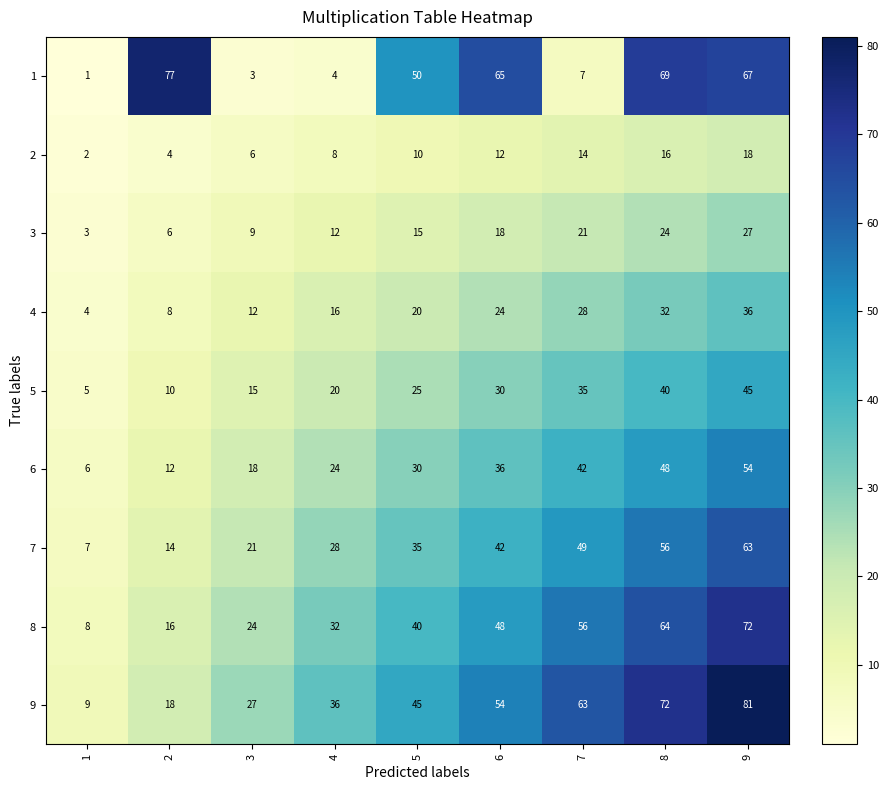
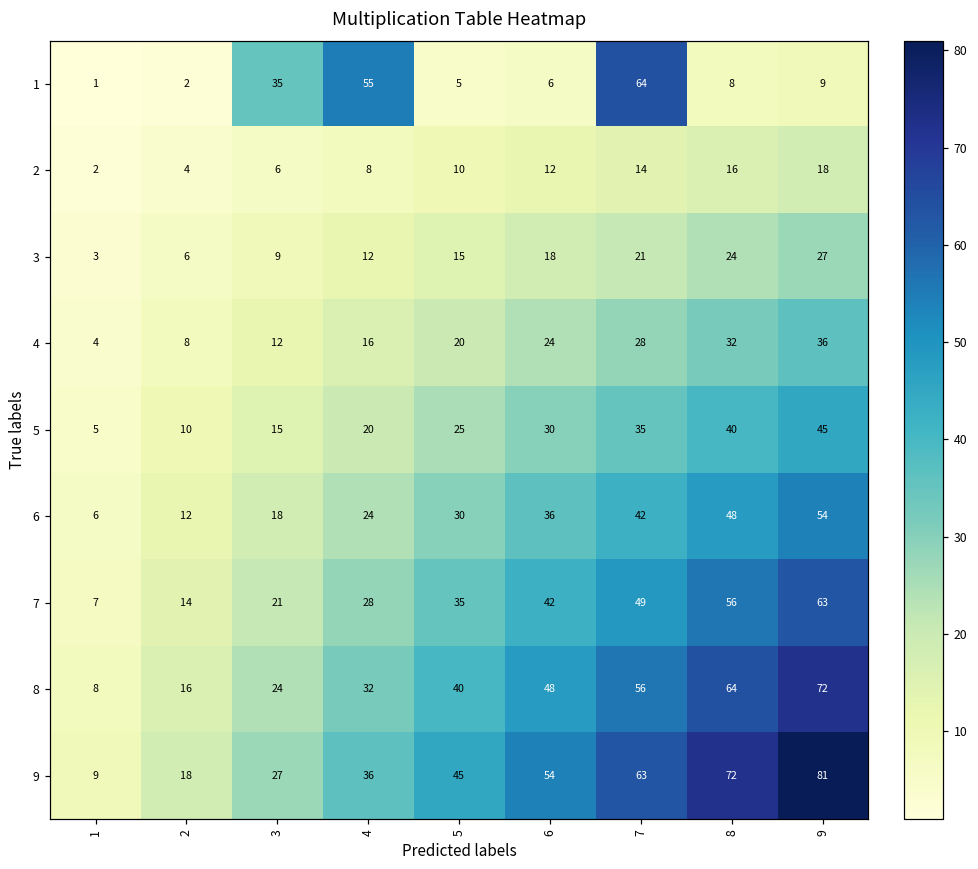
  {
    "1": {
      "1": 1,
-     "2": 77,
-     "3": 3,
-     "4": 4,
-     "5": 50,
-     "6": 65,
-     "7": 7,
-     "8": 69,
-     "9": 67
+     "2": 2,
+     "3": 35,
+     "4": 55,
+     "5": 5,
+     "6": 6,
+     "7": 64,
+     "8": 8,
+     "9": 9
    },
    "2": {
      "1": 2,
      "2": 4,
      "3": 6,
      "4": 8,
      "5": 10,
      "6": 12,
      "7": 14,
      "8": 16,
      "9": 18
    },
    "3": {
      "1": 3,
      "2": 6,
      "3": 9,
      "4": 12,
      "5": 15,
      "6": 18,
      "7": 21,
      "8": 24,
      "9": 27
    },
    "4": {
      "1": 4,
      "2": 8,
      "3": 12,
      "4": 16,
      "5": 20,
      "6": 24,
      "7": 28,
      "8": 32,
      "9": 36
    },
    "5": {
      "1": 5,
      "2": 10,
      "3": 15,
      "4": 20,
      "5": 25,
      "6": 30,
      "7": 35,
      "8": 40,
      "9": 45
    },
    "6": {
      "1": 6,
      "2": 12,
      "3": 18,
      "4": 24,
      "5": 30,
      "6": 36,
      "7": 42,
      "8": 48,
      "9": 54
    },
    "7": {
      "1": 7,
      "2": 14,
      "3": 21,
      "4": 28,
      "5": 35,
      "6": 42,
      "7": 49,
      "8": 56,
      "9": 63
    },
    "8": {
      "1": 8,
      "2": 16,
      "3": 24,
      "4": 32,
      "5": 40,
      "6": 48,
      "7": 56,
      "8": 64,
      "9": 72
    },
    "9": {
      "1": 9,
      "2": 18,
      "3": 27,
      "4": 36,
      "5": 45,
      "6": 54,
      "7": 63,
      "8": 72,
      "9": 81
    }
  }
